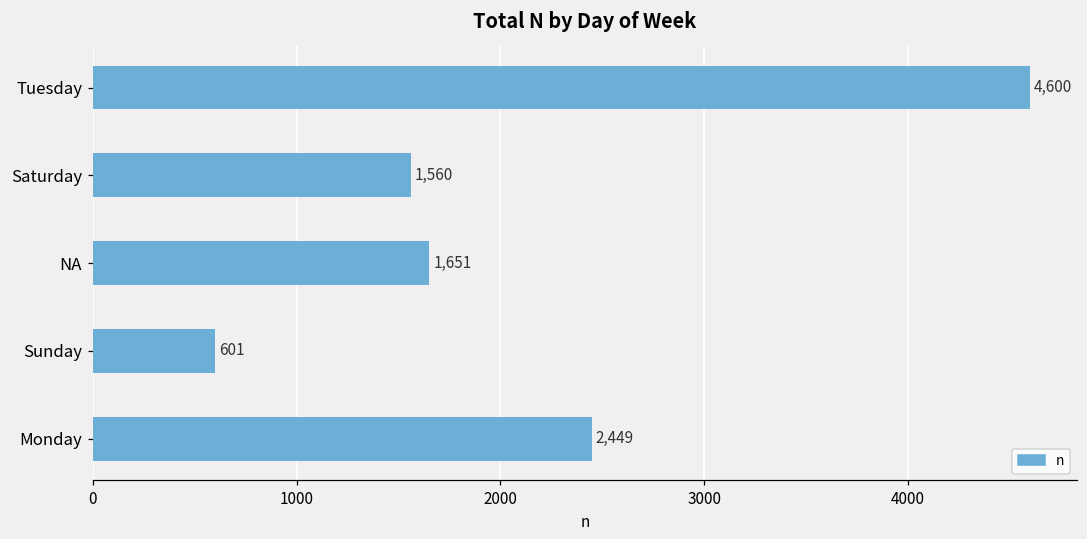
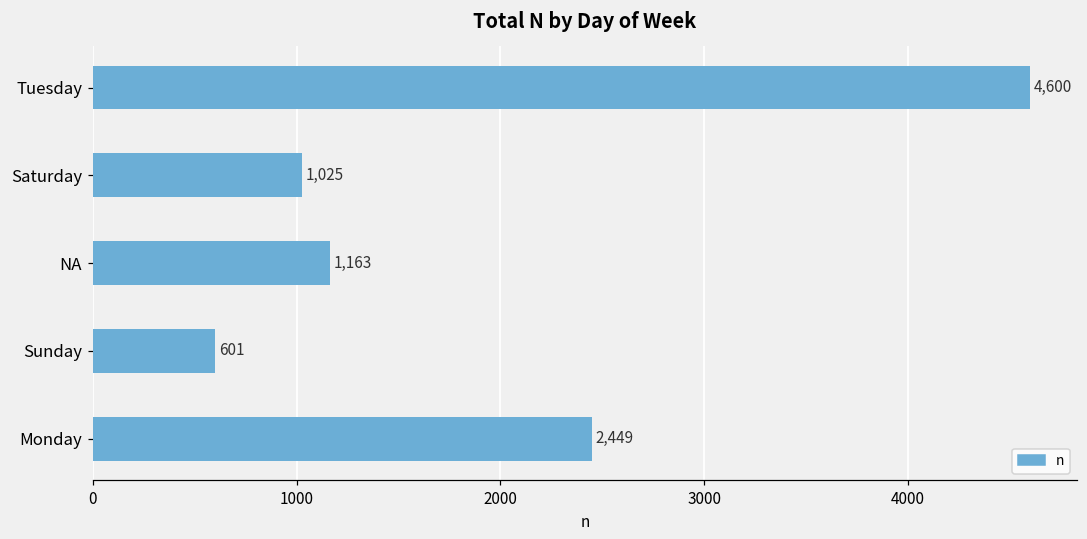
  {
    "Tuesday": "4,600",
-   "Saturday": "1,560",
-   "NA": "1,651",
+   "Saturday": "1,025",
+   "NA": "1,163",
    "Sunday": "601",
    "Monday": "2,449"
  }
